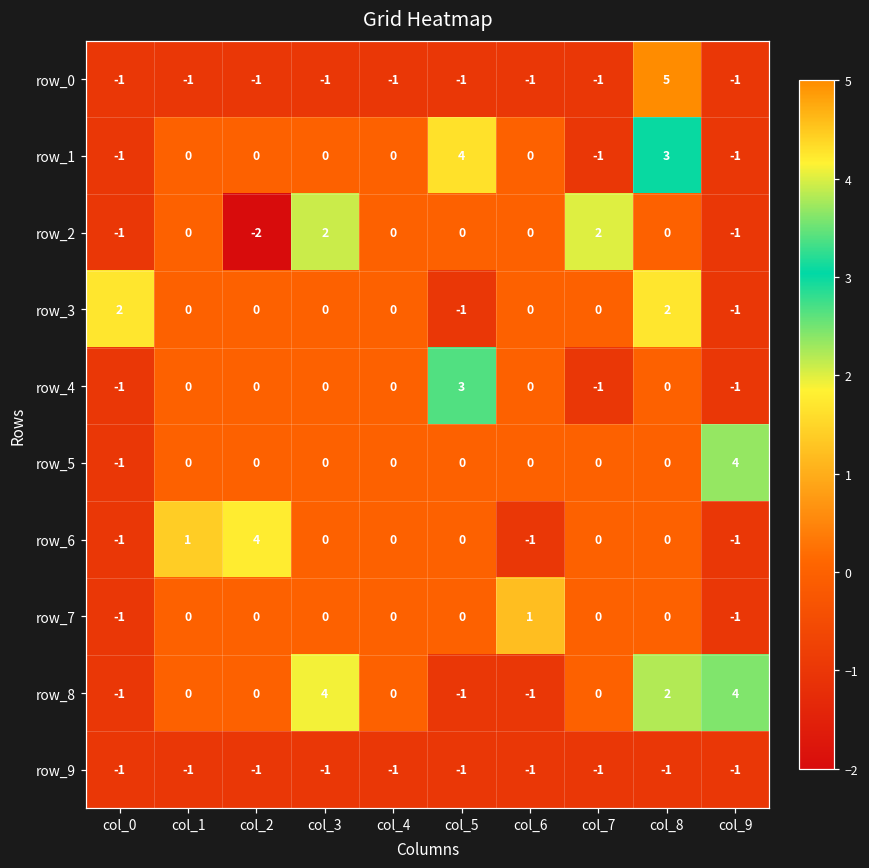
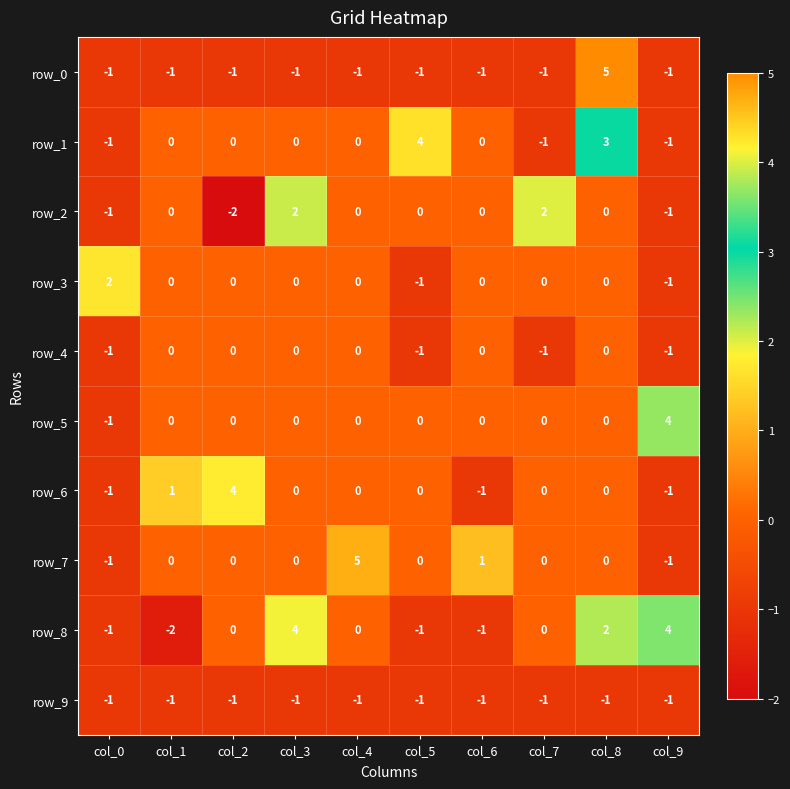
  {
    "row_0": {
      "col_0": -1,
      "col_1": -1,
      "col_2": -1,
      "col_3": -1,
      "col_4": -1,
      "col_5": -1,
      "col_6": -1,
      "col_7": -1,
      "col_8": 5,
      "col_9": -1
    },
    "row_1": {
      "col_0": -1,
      "col_1": 0,
      "col_2": 0,
      "col_3": 0,
      "col_4": 0,
      "col_5": 4,
      "col_6": 0,
      "col_7": -1,
      "col_8": 3,
      "col_9": -1
    },
    "row_2": {
      "col_0": -1,
      "col_1": 0,
      "col_2": -2,
      "col_3": 2,
      "col_4": 0,
      "col_5": 0,
      "col_6": 0,
      "col_7": 2,
      "col_8": 0,
      "col_9": -1
    },
    "row_3": {
      "col_0": 2,
      "col_1": 0,
      "col_2": 0,
      "col_3": 0,
      "col_4": 0,
      "col_5": -1,
      "col_6": 0,
      "col_7": 0,
-     "col_8": 2,
+     "col_8": 0,
      "col_9": -1
    },
    "row_4": {
      "col_0": -1,
      "col_1": 0,
      "col_2": 0,
      "col_3": 0,
      "col_4": 0,
-     "col_5": 3,
+     "col_5": -1,
      "col_6": 0,
      "col_7": -1,
      "col_8": 0,
      "col_9": -1
    },
    "row_5": {
      "col_0": -1,
      "col_1": 0,
      "col_2": 0,
      "col_3": 0,
      "col_4": 0,
      "col_5": 0,
      "col_6": 0,
      "col_7": 0,
      "col_8": 0,
      "col_9": 4
    },
    "row_6": {
      "col_0": -1,
      "col_1": 1,
      "col_2": 4,
      "col_3": 0,
      "col_4": 0,
      "col_5": 0,
      "col_6": -1,
      "col_7": 0,
      "col_8": 0,
      "col_9": -1
    },
    "row_7": {
      "col_0": -1,
      "col_1": 0,
      "col_2": 0,
      "col_3": 0,
-     "col_4": 0,
+     "col_4": 5,
      "col_5": 0,
      "col_6": 1,
      "col_7": 0,
      "col_8": 0,
      "col_9": -1
    },
    "row_8": {
      "col_0": -1,
-     "col_1": 0,
+     "col_1": -2,
      "col_2": 0,
      "col_3": 4,
      "col_4": 0,
      "col_5": -1,
      "col_6": -1,
      "col_7": 0,
      "col_8": 2,
      "col_9": 4
    },
    "row_9": {
      "col_0": -1,
      "col_1": -1,
      "col_2": -1,
      "col_3": -1,
      "col_4": -1,
      "col_5": -1,
      "col_6": -1,
      "col_7": -1,
      "col_8": -1,
      "col_9": -1
    }
  }
